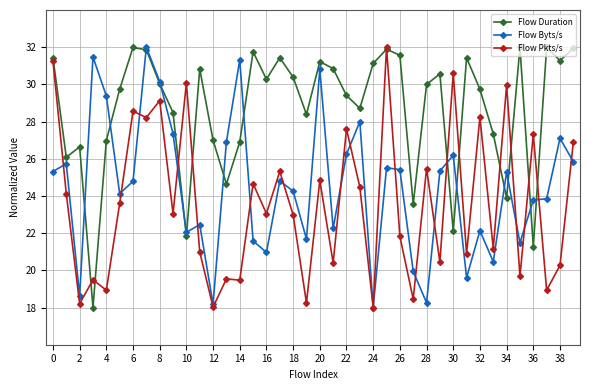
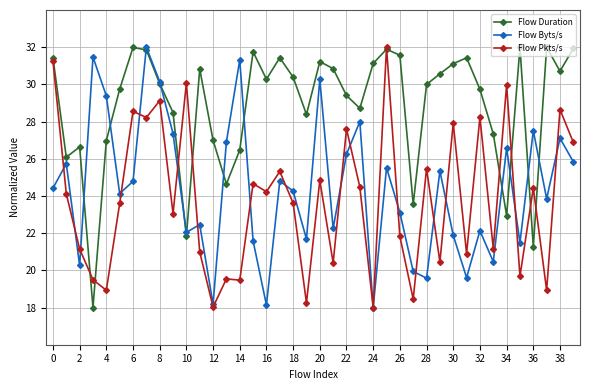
  {
    "Flow Duration": {
      "0": 31.4,
      "2": 26.6,
      "4": 27.0,
      "6": 32.0,
      "10": 21.8,
      "12": 27.0,
-     "14": 26.9,
+     "14": 26.5,
      "16": 30.3,
      "18": 30.4,
      "20": 31.2,
      "22": 29.4,
      "24": 31.1,
      "26": 31.6,
      "28": 30.0,
-     "30": 22.1,
+     "30": 31.1,
      "32": 29.7,
-     "34": 23.9,
+     "34": 22.9,
      "36": 21.3,
-     "38": 31.3
+     "38": 30.7
    },
    "Flow Byts/s": {
-     "0": 25.3,
-     "2": 18.6,
+     "0": 24.4,
+     "2": 20.3,
      "4": 29.4,
      "6": 24.8,
      "10": 22.0,
      "12": 18.2,
      "14": 31.3,
-     "16": 21.0,
+     "16": 18.1,
      "18": 24.3,
-     "20": 30.8,
+     "20": 30.3,
      "22": 26.2,
-     "26": 25.4,
-     "28": 18.3,
-     "30": 26.2,
+     "26": 23.1,
+     "28": 19.6,
+     "30": 21.9,
      "32": 22.1,
-     "34": 25.3,
-     "36": 23.8,
+     "34": 26.6,
+     "36": 27.5,
      "38": 27.1
    },
    "Flow Pkts/s": {
      "0": 31.3,
-     "2": 18.2,
+     "2": 21.1,
      "4": 18.9,
      "6": 28.6,
      "8": 29.1,
      "10": 30.1,
      "12": 18.0,
      "14": 19.5,
-     "16": 23.1,
-     "18": 23.0,
+     "16": 24.2,
+     "18": 23.6,
      "20": 24.8,
      "22": 27.6,
      "26": 21.8,
      "28": 25.5,
-     "30": 30.6,
+     "30": 27.9,
      "32": 28.2,
      "34": 30.0,
-     "36": 27.3,
-     "38": 20.3
+     "36": 24.4,
+     "38": 28.6
    }
  }
